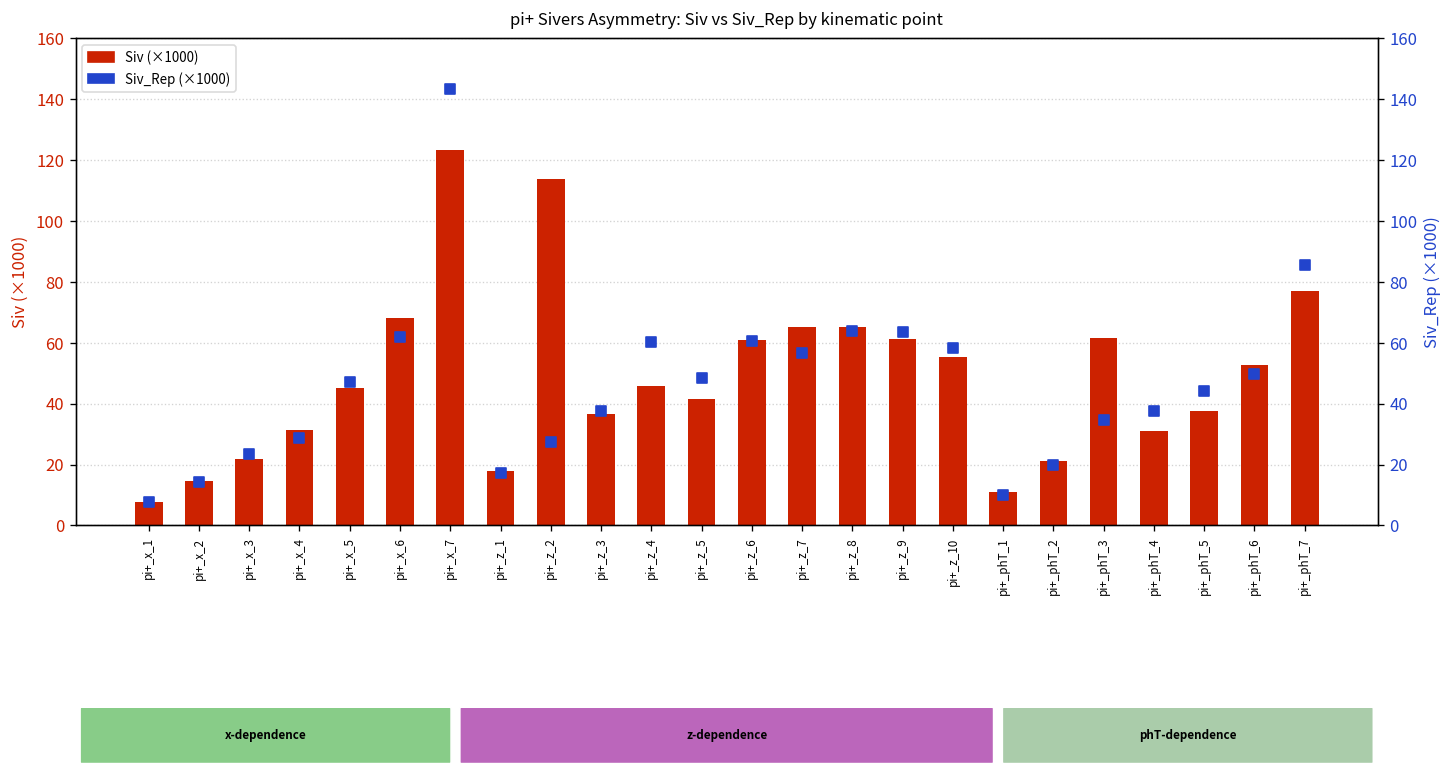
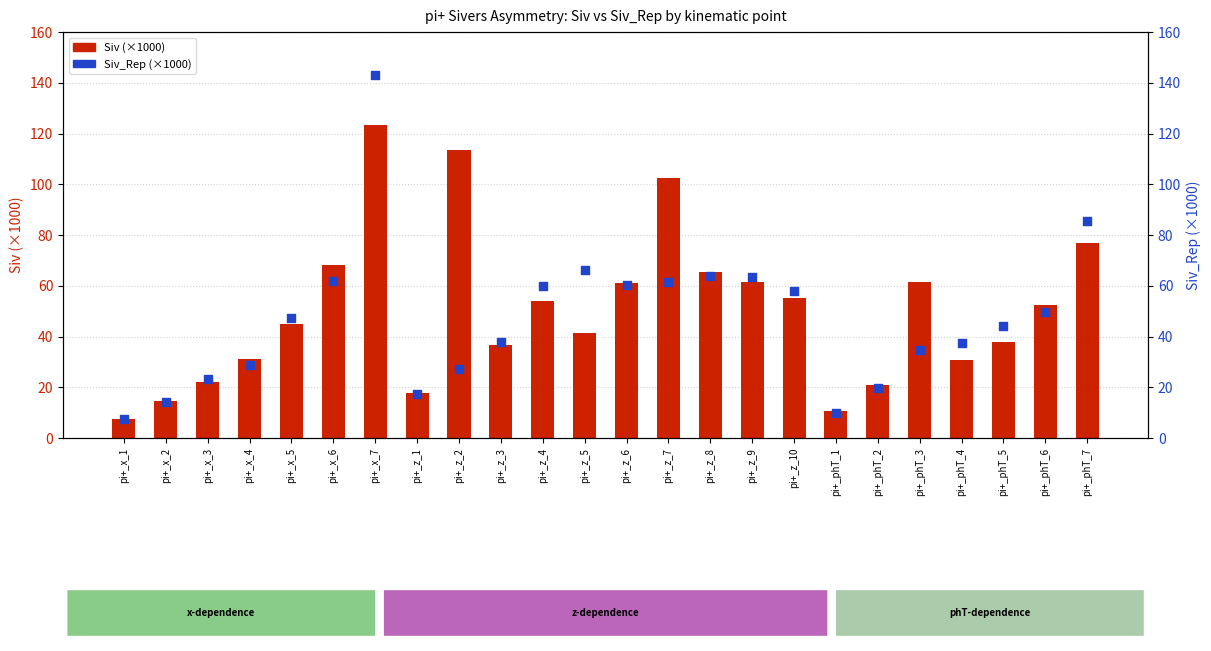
  {
    "Siv (×1000)": {
      "pi+_x_1": 8,
      "pi+_x_2": 14,
      "pi+_x_3": 22,
      "pi+_x_4": 31,
      "pi+_x_5": 45,
      "pi+_x_6": 68,
      "pi+_x_7": 123,
      "pi+_z_1": 18,
      "pi+_z_2": 114,
      "pi+_z_3": 37,
-     "pi+_z_4": 46,
+     "pi+_z_4": 54,
      "pi+_z_5": 41,
      "pi+_z_6": 61,
-     "pi+_z_7": 65,
+     "pi+_z_7": 102,
      "pi+_z_8": 65,
      "pi+_z_9": 61,
      "pi+_z_10": 55,
      "pi+_phT_1": 11,
      "pi+_phT_2": 21,
      "pi+_phT_3": 62,
      "pi+_phT_4": 31,
      "pi+_phT_5": 38,
      "pi+_phT_6": 53,
      "pi+_phT_7": 77
    },
    "Siv_Rep (×1000)": {
-     "pi+_z_5": 48,
-     "pi+_z_7": 57
+     "pi+_z_5": 66,
+     "pi+_z_7": 61
    }
  }
